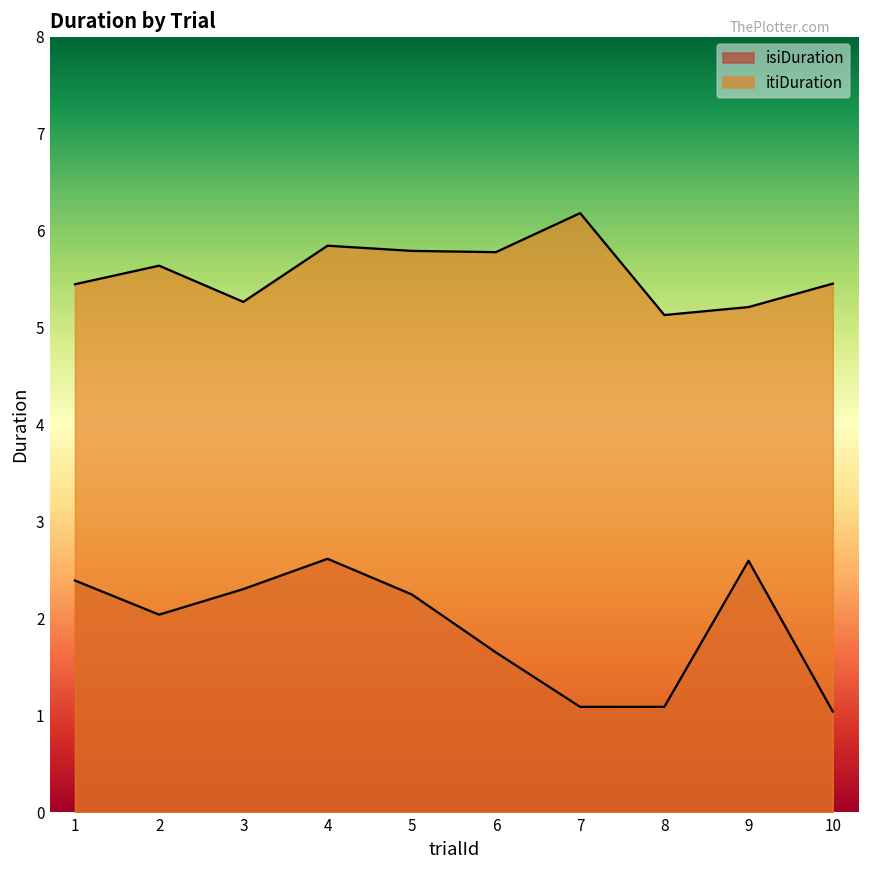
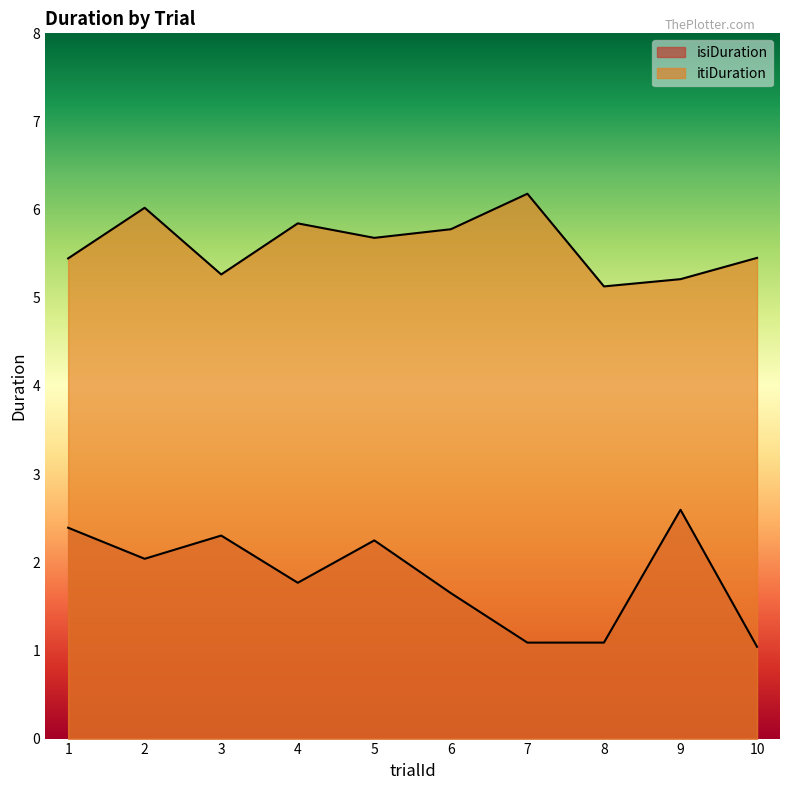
  {
    "isiDuration": {
      "1": 2.4,
      "2": 2.0,
      "3": 2.3,
-     "4": 2.6,
+     "4": 1.8,
      "5": 2.2,
      "6": 1.7,
      "7": 1.1,
      "8": 1.1,
      "9": 2.6,
      "10": 1.0
    },
    "itiDuration": {
      "1": 5.4,
-     "2": 5.6,
+     "2": 6.0,
      "3": 5.3,
      "4": 5.8,
-     "5": 5.8,
+     "5": 5.7,
      "6": 5.8,
      "7": 6.2,
      "8": 5.1,
      "9": 5.2,
      "10": 5.5
    }
  }
